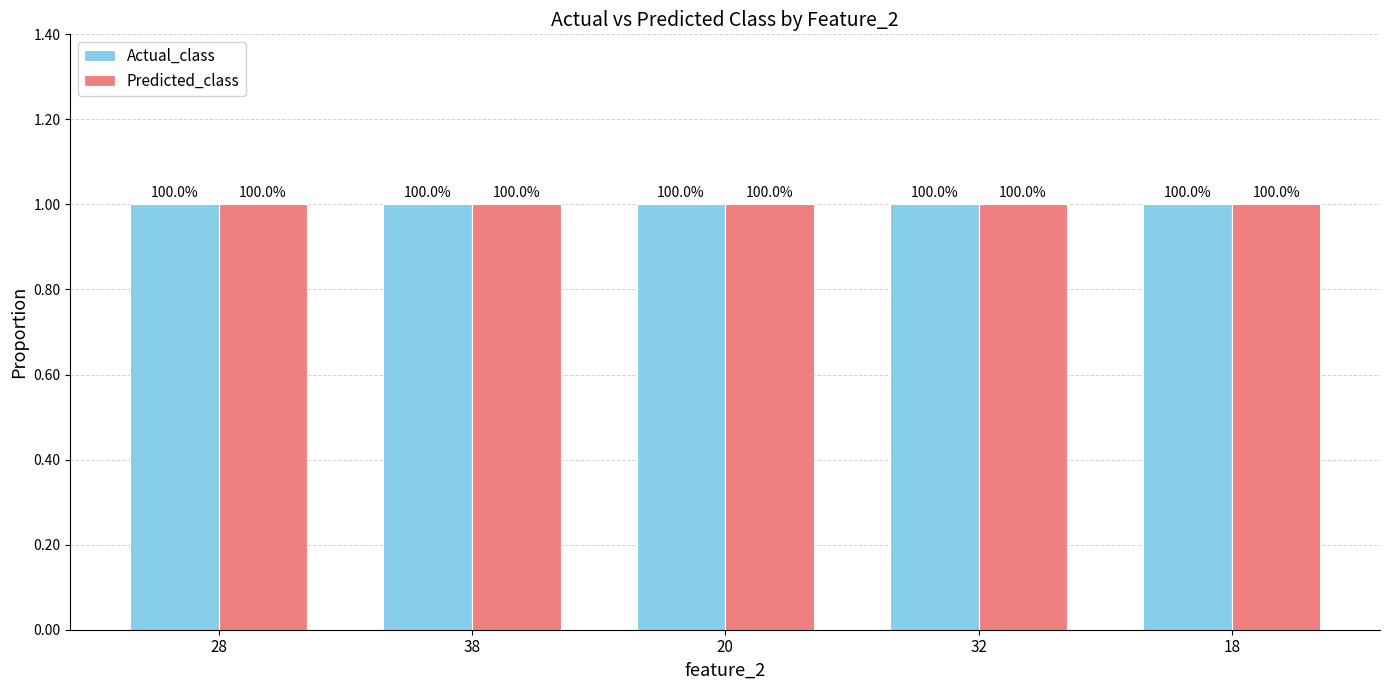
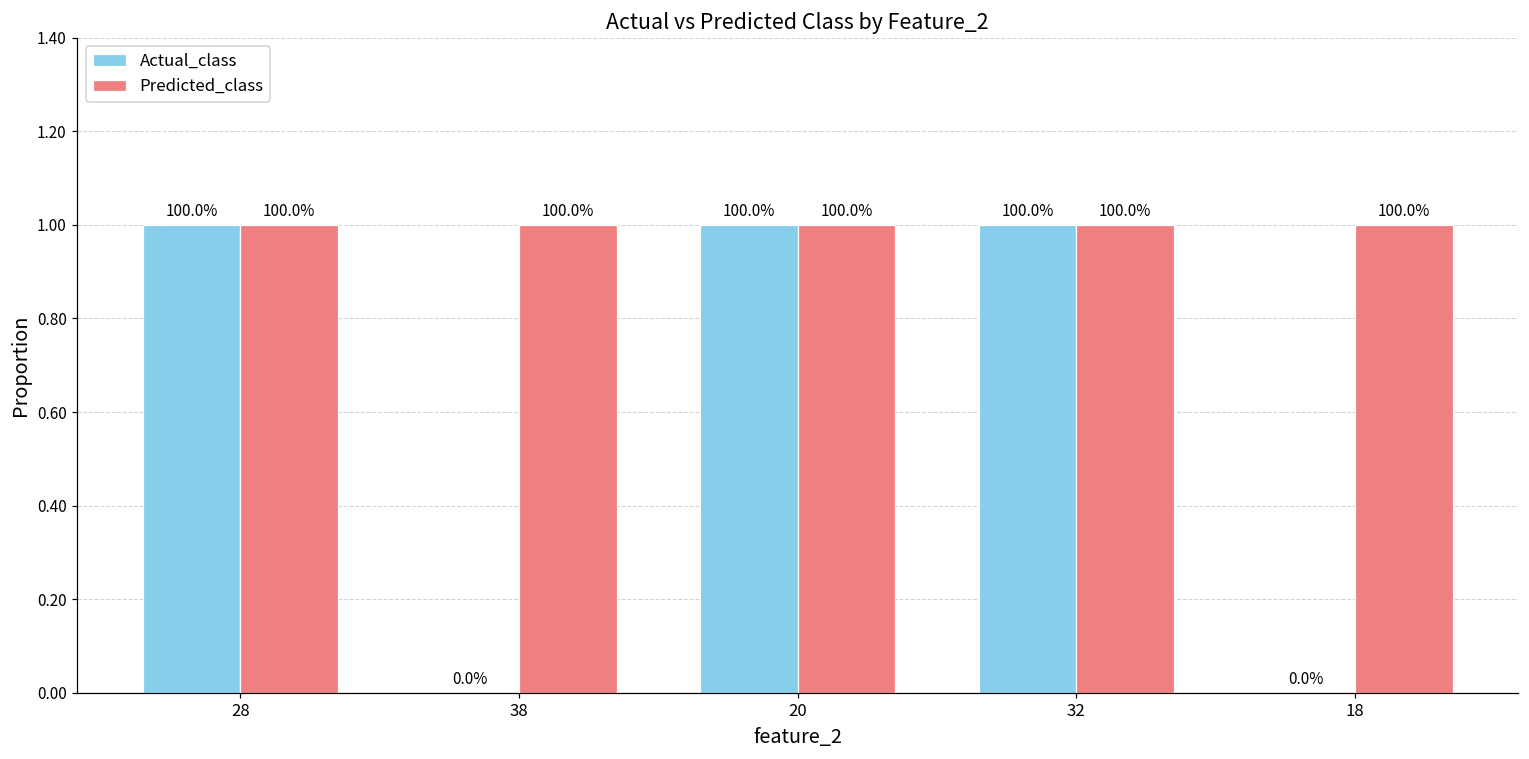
  {
    "Actual_class": {
      "28": "100.0%",
-     "38": "100.0%",
+     "38": "0.0%",
      "20": "100.0%",
      "32": "100.0%",
-     "18": "100.0%"
+     "18": "0.0%"
    },
    "Predicted_class": {
      "28": "100.0%",
      "38": "100.0%",
      "20": "100.0%",
      "32": "100.0%",
      "18": "100.0%"
    }
  }
